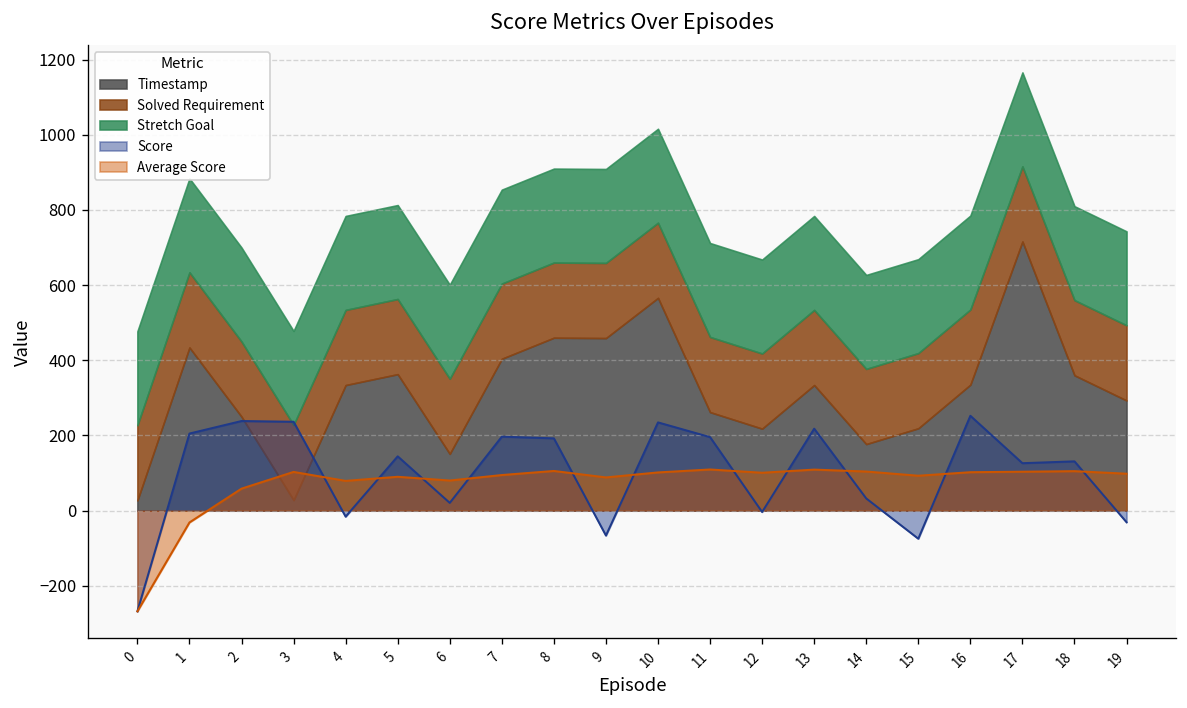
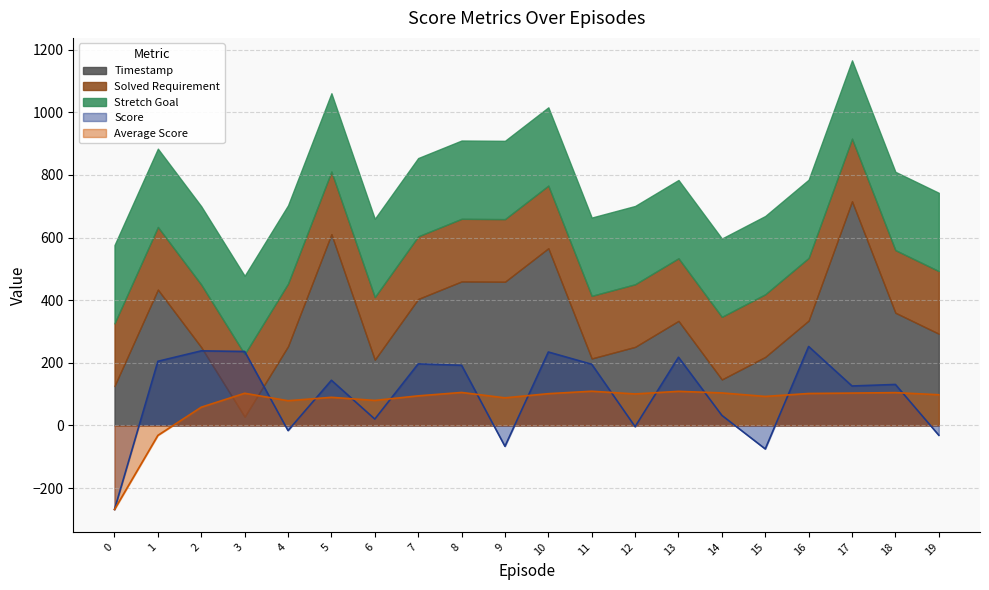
  {
    "Timestamp": {
-     "0": 30,
+     "0": 130,
      "1": 430,
      "2": 250,
      "3": 30,
-     "4": 330,
-     "5": 360,
-     "6": 150,
+     "4": 250,
+     "5": 610,
+     "6": 210,
      "7": 400,
      "8": 460,
      "9": 460,
      "10": 570,
-     "11": 260,
-     "12": 220,
+     "11": 210,
+     "12": 250,
      "13": 330,
-     "14": 180,
+     "14": 150,
      "15": 220,
      "16": 340,
      "17": 720,
      "18": 360,
      "19": 290
    },
    "Solved Requirement": {
      "0": 200,
      "1": 200,
      "2": 200,
      "3": 200,
      "4": 200,
      "5": 200,
      "6": 200,
      "7": 200,
      "8": 200,
      "9": 200,
      "10": 200,
      "11": 200,
      "12": 200,
      "13": 200,
      "14": 200,
      "15": 200,
      "16": 200,
      "17": 200,
      "18": 200,
      "19": 200
    },
    "Stretch Goal": {
      "0": 250,
      "1": 250,
      "2": 250,
      "3": 250,
      "4": 250,
      "5": 250,
      "6": 250,
      "7": 250,
      "8": 250,
      "9": 250,
      "10": 250,
      "11": 250,
      "12": 250,
      "13": 250,
      "14": 250,
      "15": 250,
      "16": 250,
      "17": 250,
      "18": 250,
      "19": 250
    }
  }
